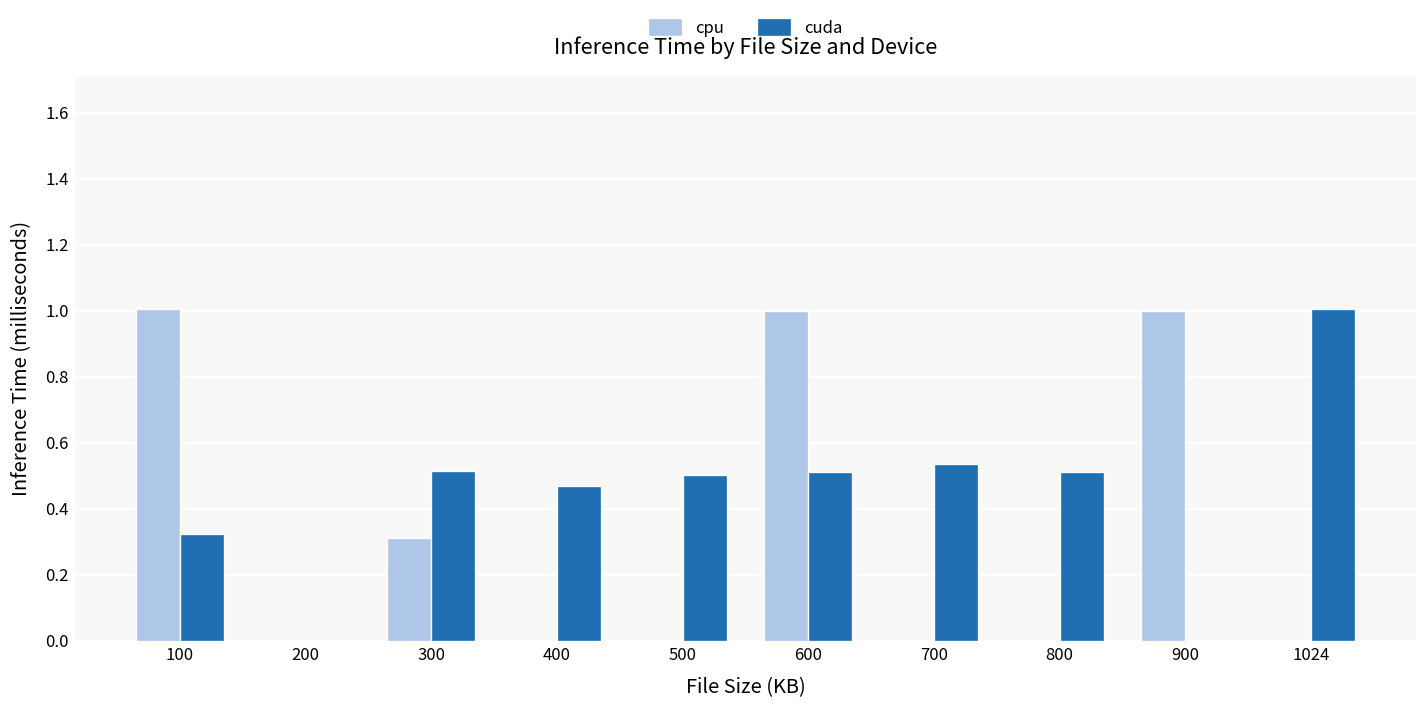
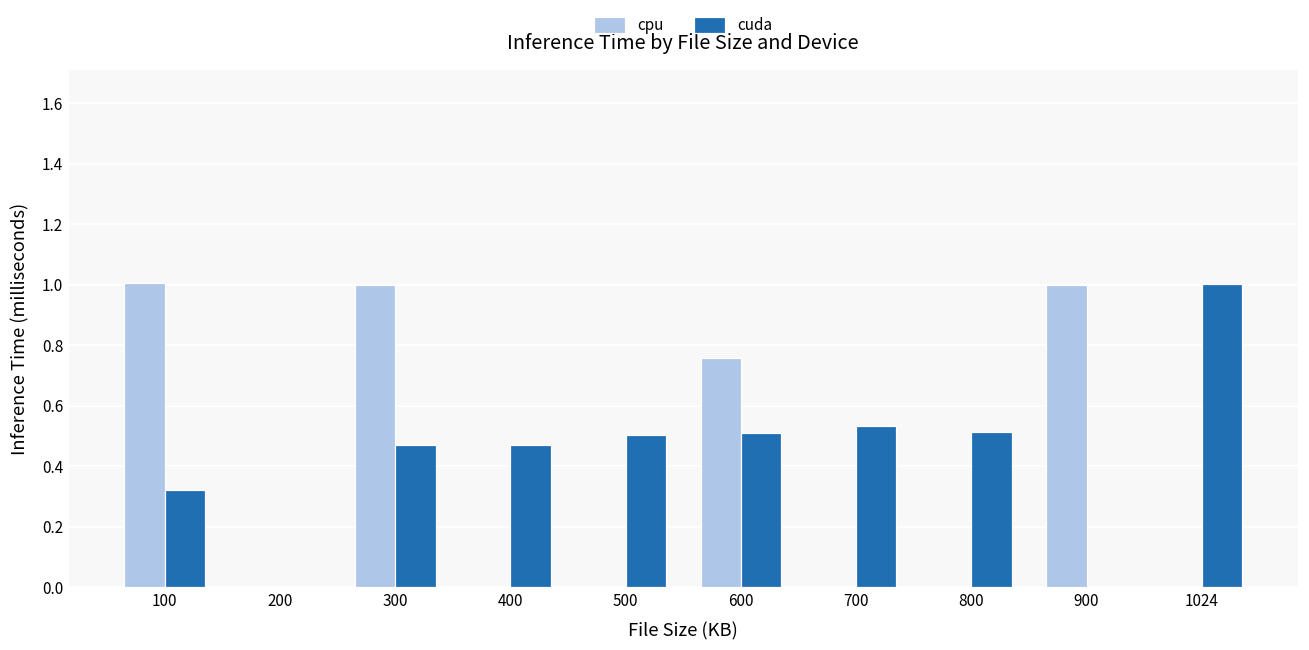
  {
    "cpu": {
      "100": 1.01,
      "200": 0.00,
-     "300": 0.31,
+     "300": 1.00,
      "400": 0.00,
      "500": 0.00,
-     "600": 1.00,
+     "600": 0.76,
      "700": 0.00,
      "800": 0.00,
      "900": 1.00,
      "1024": 0.00
    },
    "cuda": {
      "100": 0.32,
      "200": 0.00,
-     "300": 0.51,
+     "300": 0.47,
      "400": 0.47,
      "500": 0.50,
      "600": 0.51,
      "700": 0.53,
      "800": 0.51,
      "900": 0.00,
      "1024": 1.00
    }
  }
